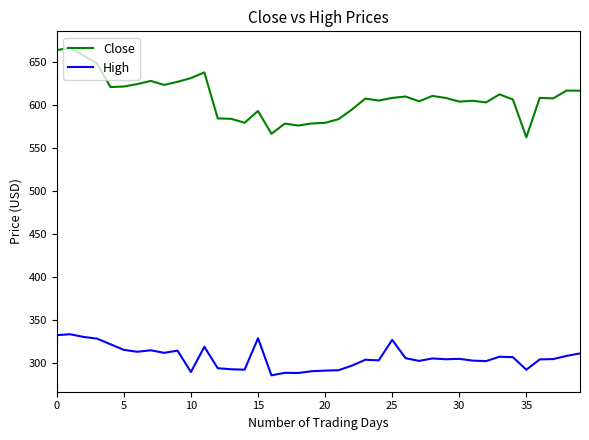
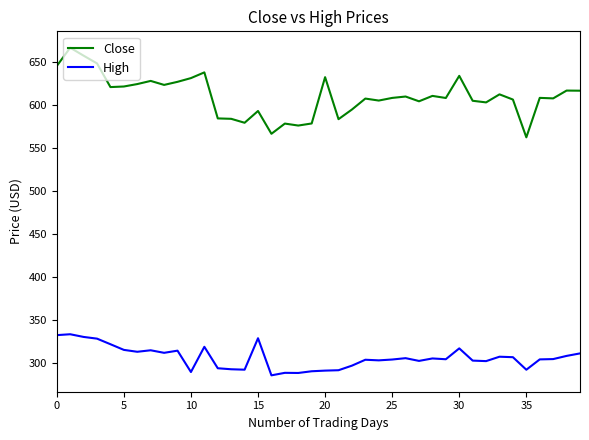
  {
    "Close": {
-     "0": 660,
+     "0": 650,
      "5": 620,
      "10": 630,
      "15": 590,
-     "20": 580,
+     "20": 630,
      "25": 610,
-     "30": 600,
+     "30": 630,
      "35": 560
    },
    "High": {
      "0": 330,
      "5": 320,
      "10": 290,
      "15": 330,
      "20": 290,
-     "25": 330,
-     "30": 310,
+     "25": 300,
+     "30": 320,
      "35": 290
    }
  }
